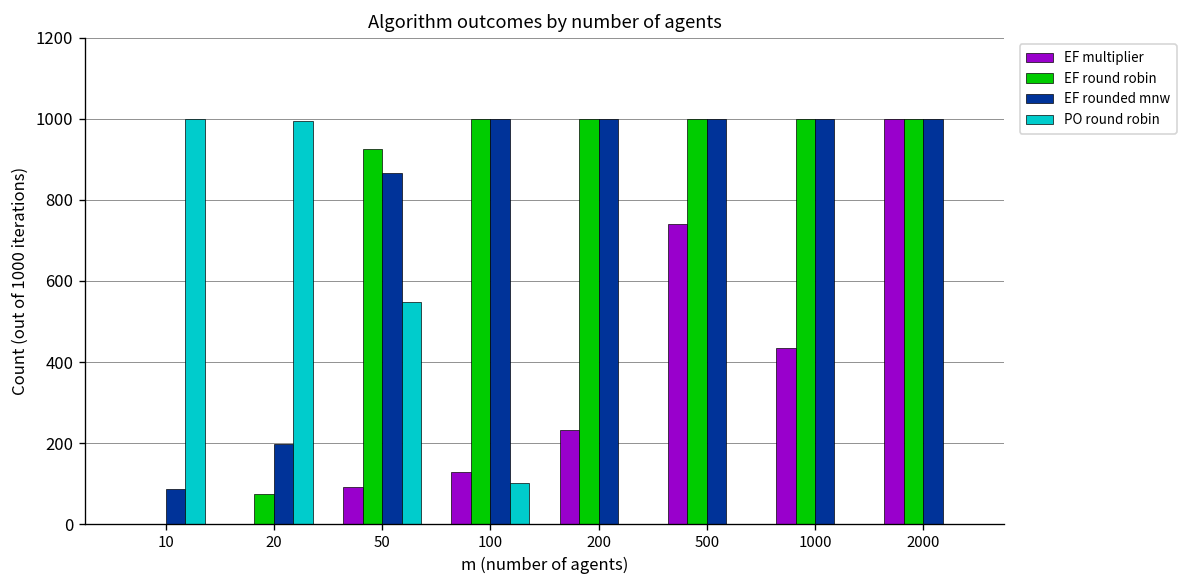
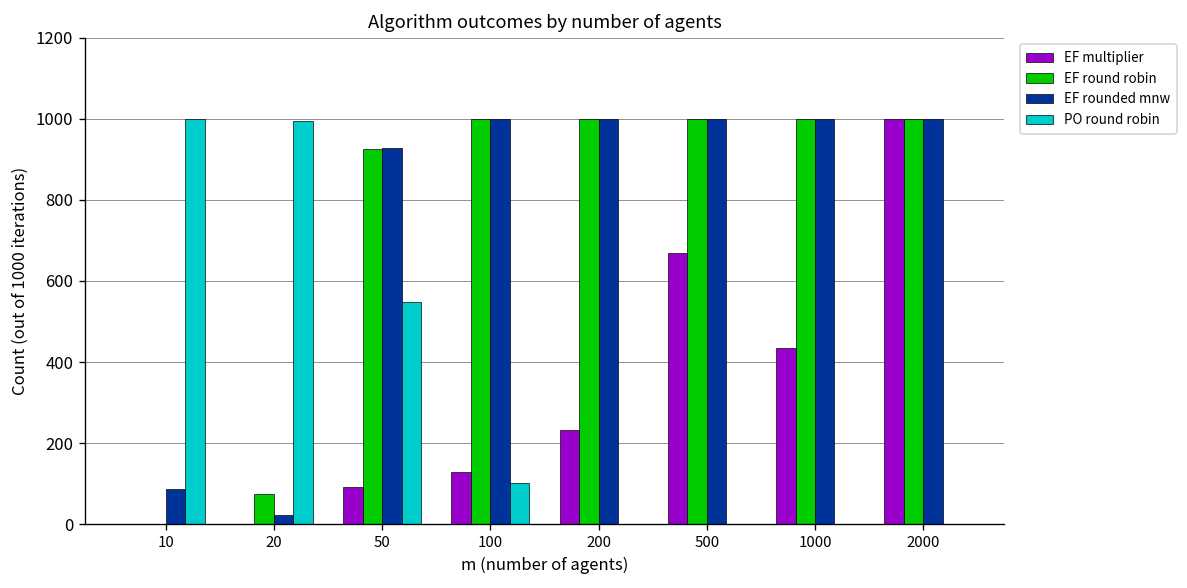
  {
    "EF multiplier": {
      "10": 0,
      "20": 0,
      "50": 90,
      "100": 130,
      "200": 230,
-     "500": 740,
+     "500": 670,
      "1000": 440,
      "2000": 1000
    },
    "EF round robin": {
      "20": 80,
      "50": 930,
      "100": 1000,
      "200": 1000,
      "500": 1000,
      "1000": 1000,
      "2000": 1000
    },
    "EF rounded mnw": {
      "10": 90,
-     "20": 200,
-     "50": 870,
+     "20": 20,
+     "50": 930,
      "100": 1000,
      "200": 1000,
      "500": 1000,
      "1000": 1000,
      "2000": 1000
    },
    "PO round robin": {
      "10": 1000,
      "20": 990,
      "50": 550,
      "100": 100,
      "200": 0,
      "500": 0,
      "1000": 0,
      "2000": 0
    }
  }
